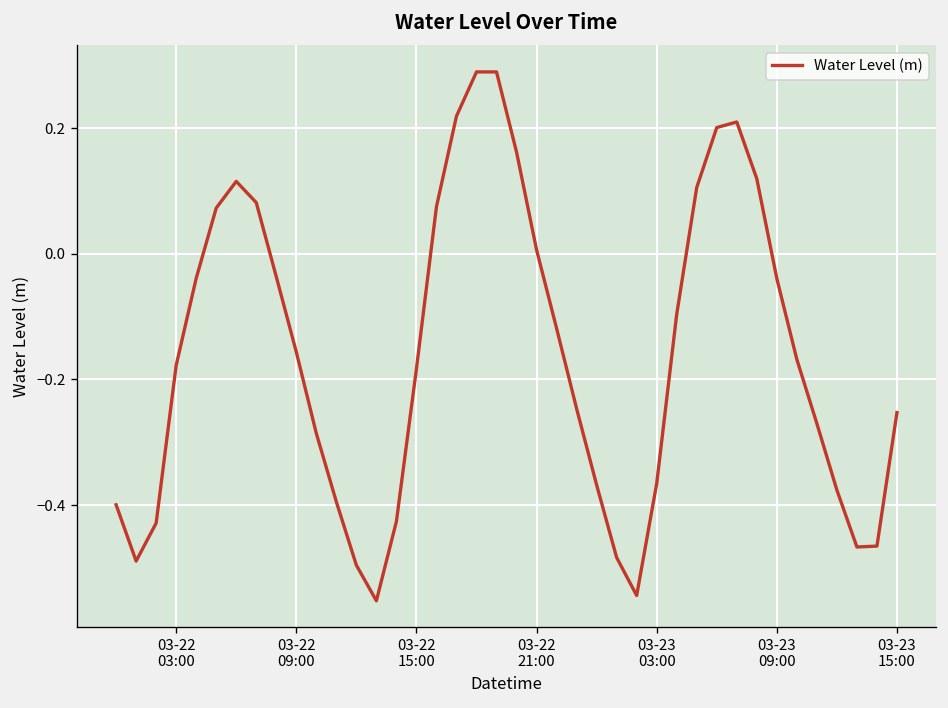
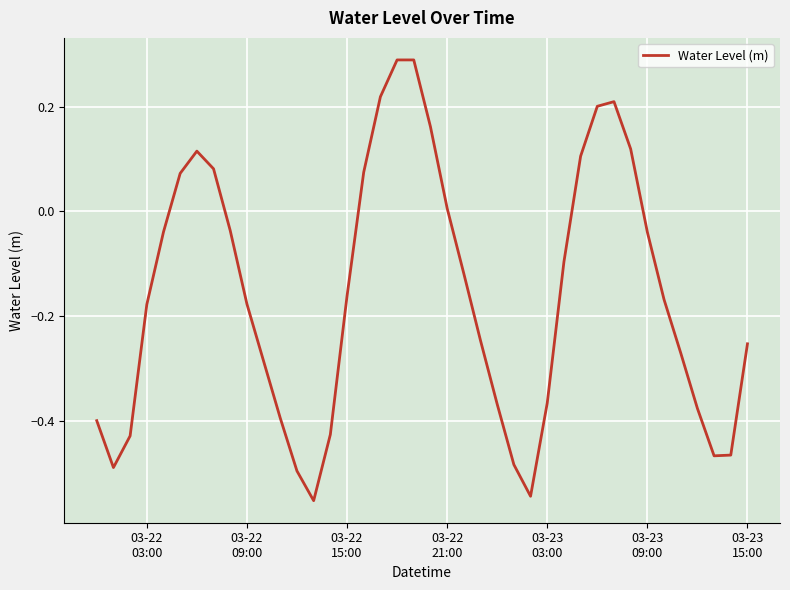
  {
    "03-22 03:00": -0.18,
-   "03-22 09:00": -0.16,
-   "03-22 15:00": -0.18,
+   "03-22 09:00": -0.18,
+   "03-22 15:00": -0.16,
    "03-22 21:00": 0.01,
    "03-23 03:00": -0.37,
    "03-23 09:00": -0.04,
    "03-23 15:00": -0.25
  }
